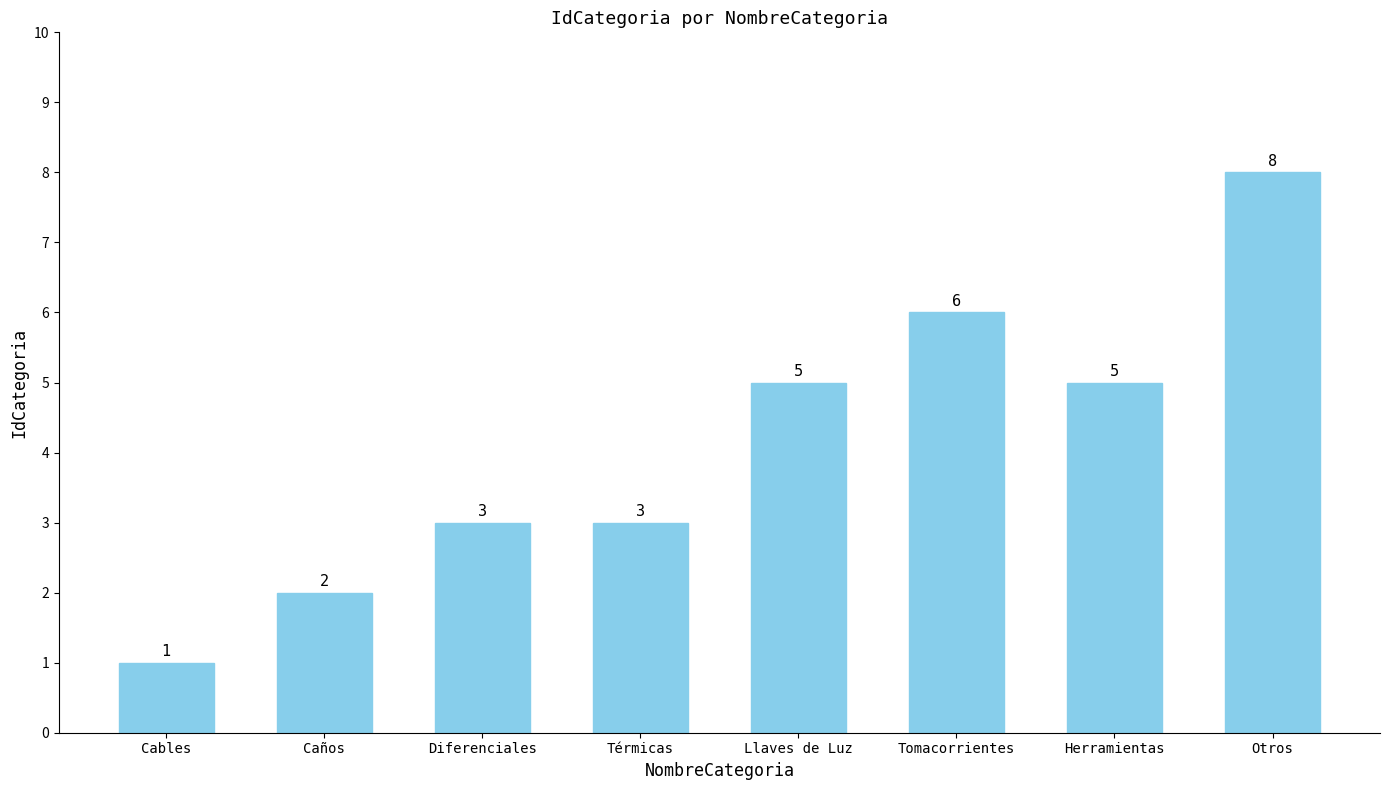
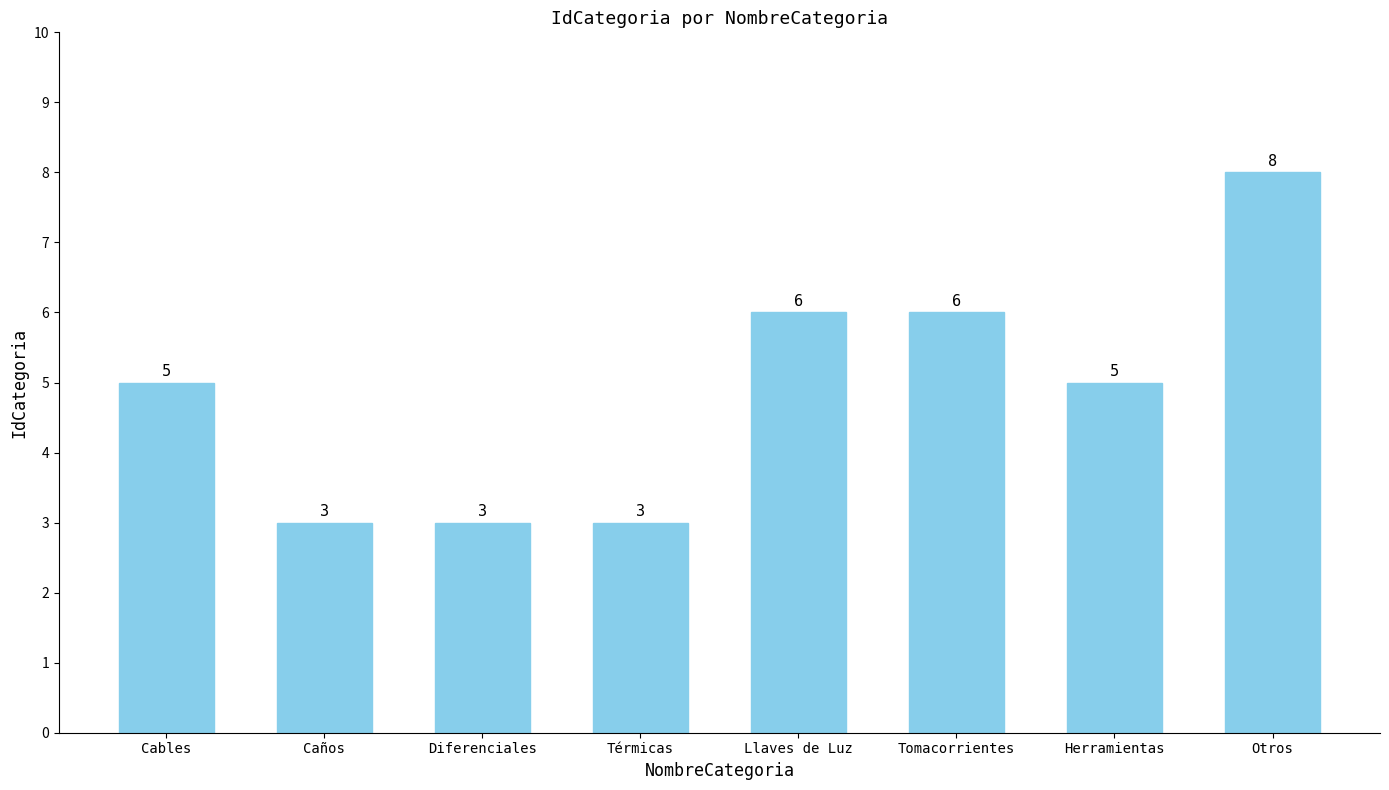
  {
-   "Cables": 1,
-   "Caños": 2,
+   "Cables": 5,
+   "Caños": 3,
    "Diferenciales": 3,
    "Térmicas": 3,
-   "Llaves de Luz": 5,
+   "Llaves de Luz": 6,
    "Tomacorrientes": 6,
    "Herramientas": 5,
    "Otros": 8
  }
